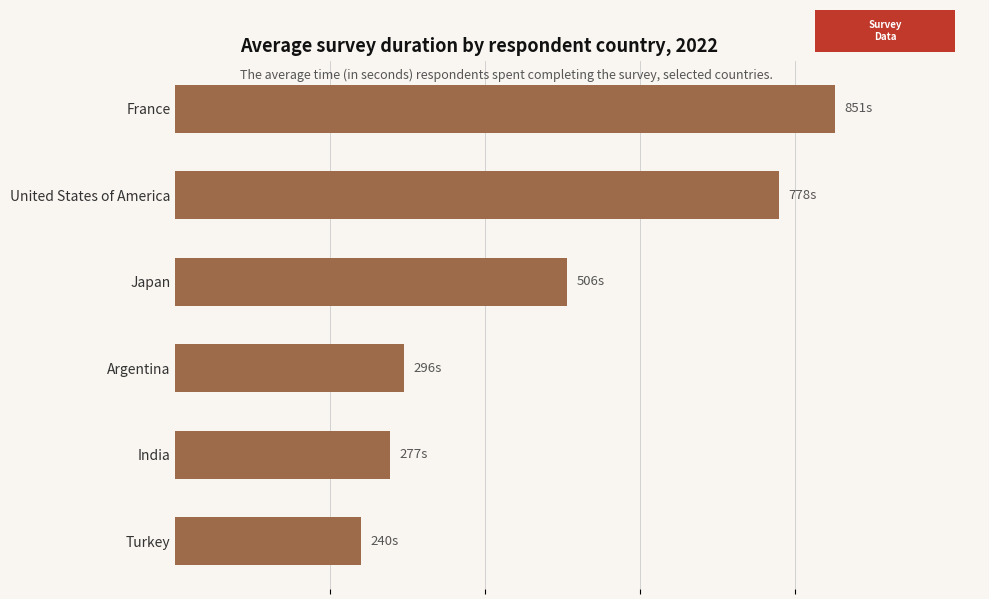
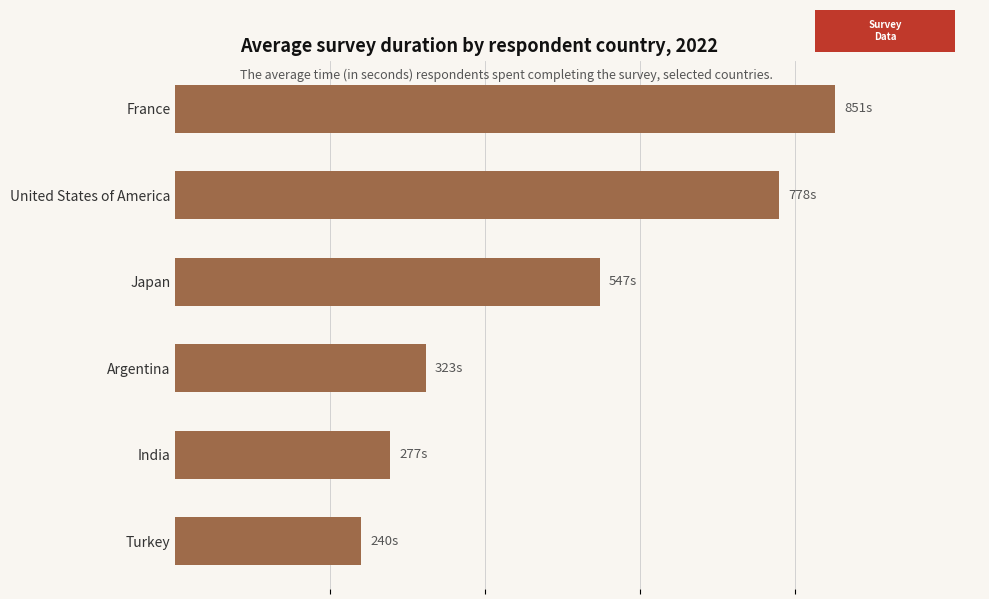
  {
    "France": "851s",
    "United States of America": "778s",
-   "Japan": "506s",
-   "Argentina": "296s",
+   "Japan": "547s",
+   "Argentina": "323s",
    "India": "277s",
    "Turkey": "240s"
  }
